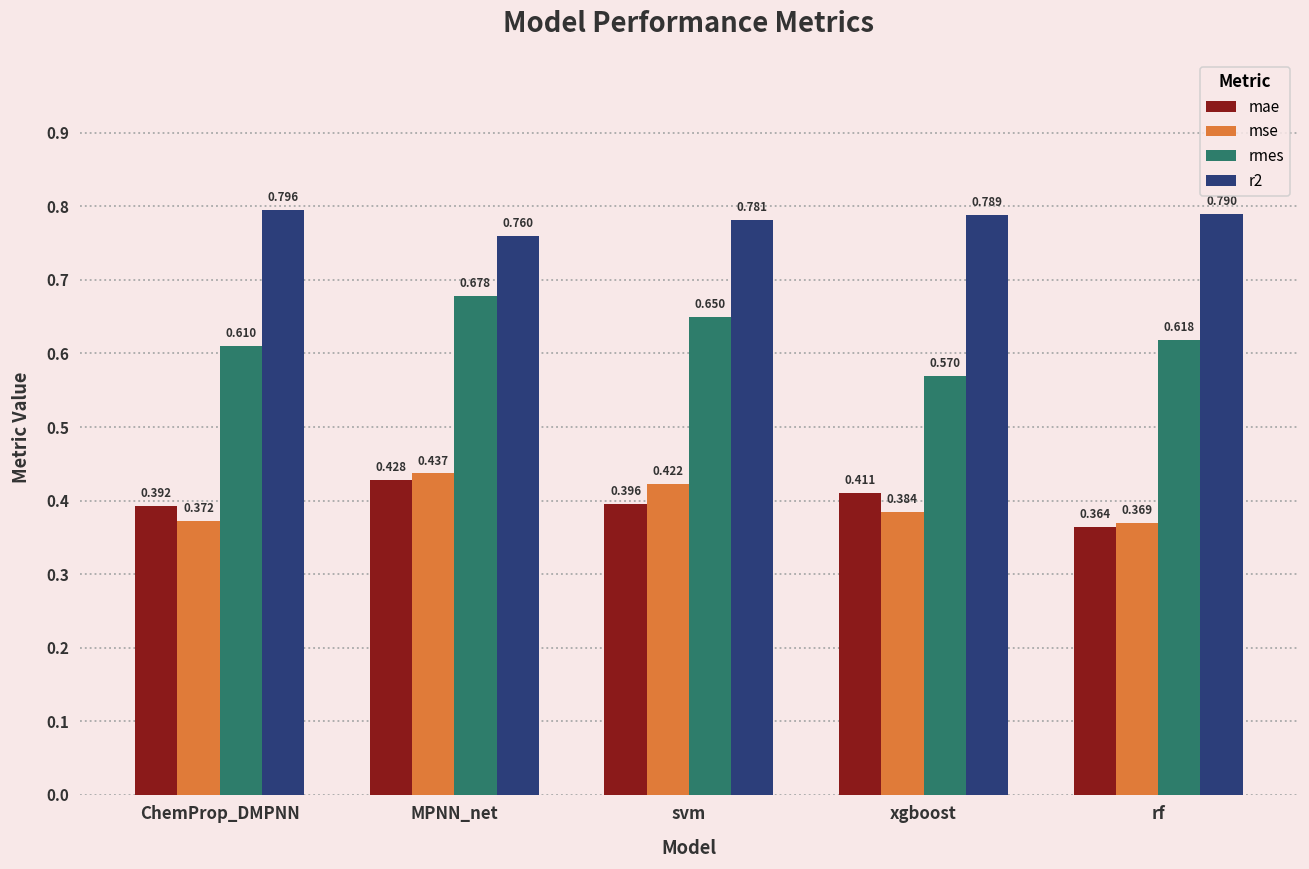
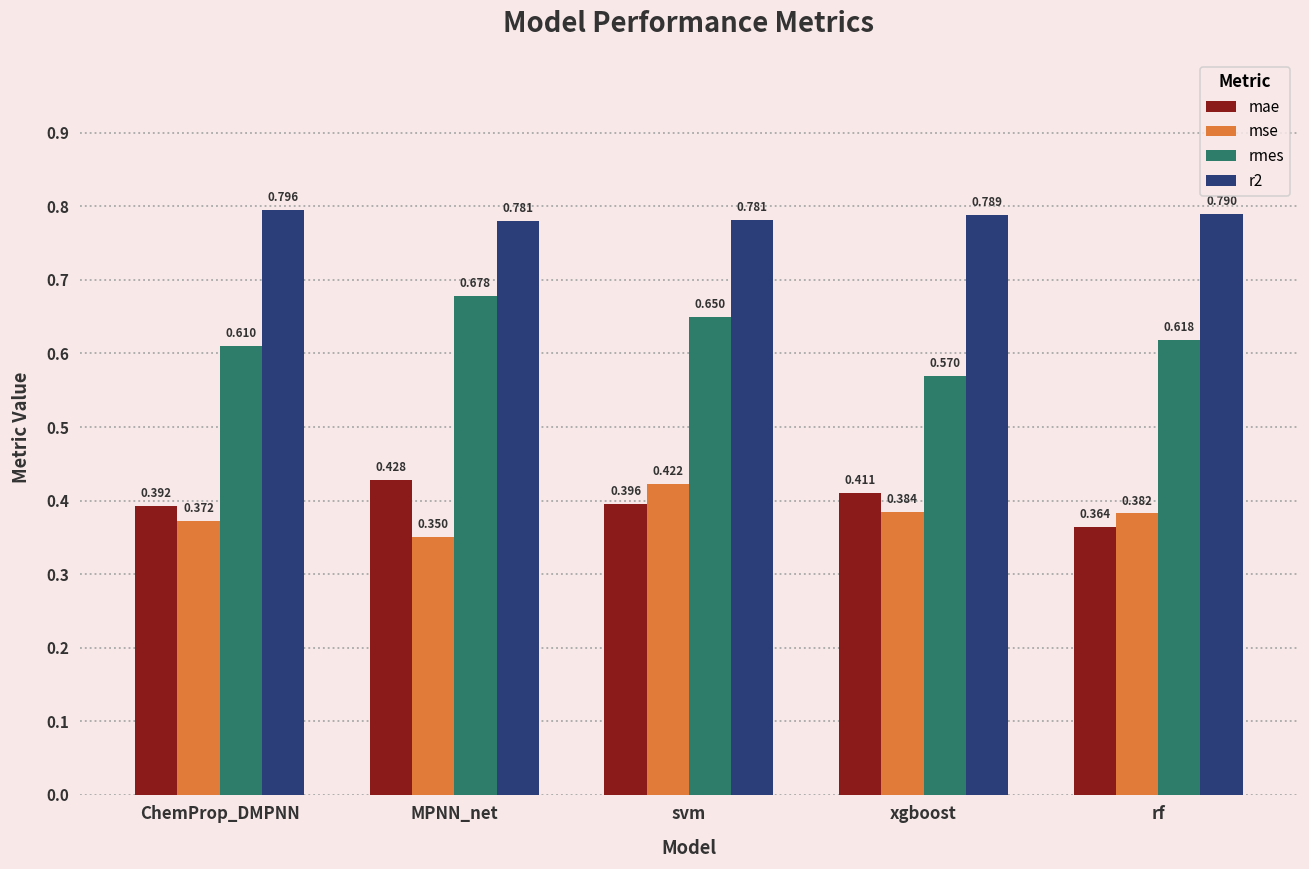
  {
    "mae": {
      "ChemProp_DMPNN": 0.392,
      "MPNN_net": 0.428,
      "svm": 0.396,
      "xgboost": 0.411,
      "rf": 0.364
    },
    "mse": {
      "ChemProp_DMPNN": 0.372,
-     "MPNN_net": 0.437,
+     "MPNN_net": 0.350,
      "svm": 0.422,
      "xgboost": 0.384,
-     "rf": 0.369
+     "rf": 0.382
    },
    "rmes": {
      "ChemProp_DMPNN": 0.610,
      "MPNN_net": 0.678,
      "svm": 0.650,
      "xgboost": 0.570,
      "rf": 0.618
    },
    "r2": {
      "ChemProp_DMPNN": 0.796,
-     "MPNN_net": 0.760,
+     "MPNN_net": 0.781,
      "svm": 0.781,
      "xgboost": 0.789,
      "rf": 0.790
    }
  }
